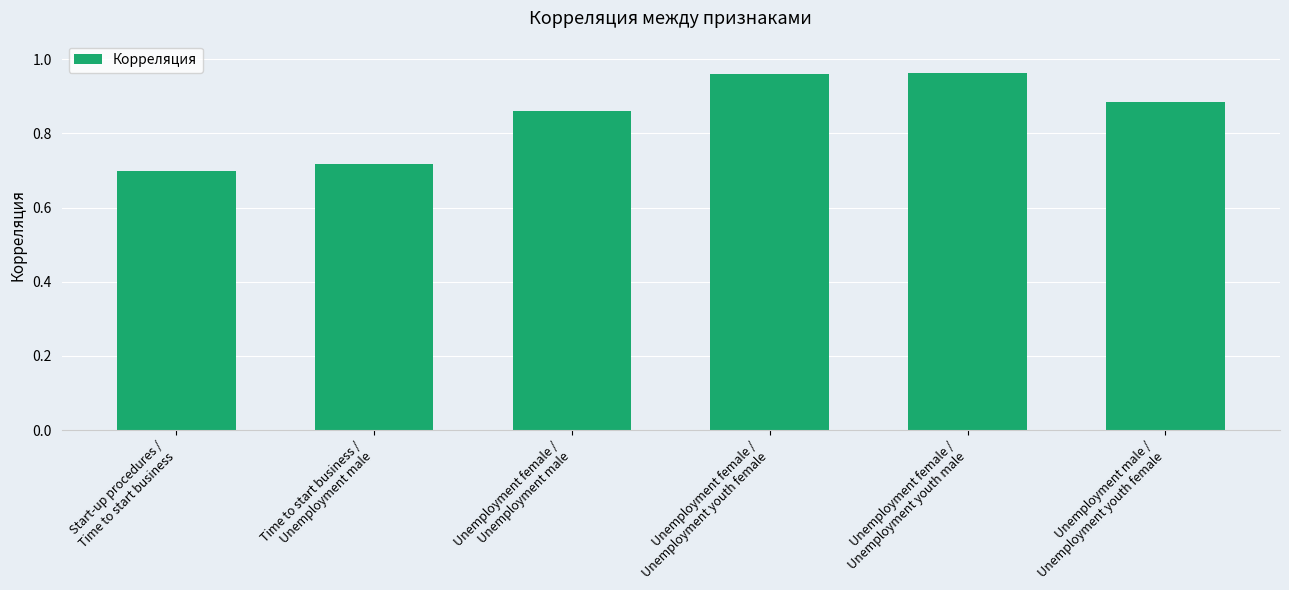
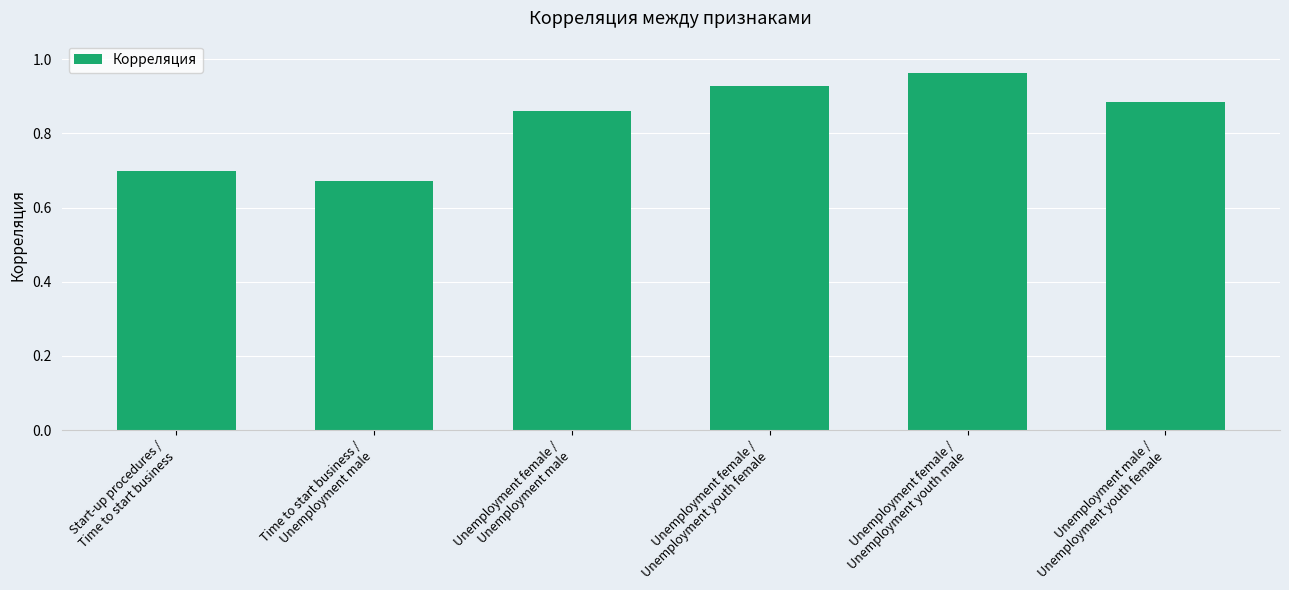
  {
    "Start-up procedures / Time to start business": 0.70,
-   "Time to start business / Unemployment male": 0.72,
+   "Time to start business / Unemployment male": 0.67,
    "Unemployment female / Unemployment male": 0.86,
-   "Unemployment female / Unemployment youth female": 0.96,
+   "Unemployment female / Unemployment youth female": 0.93,
    "Unemployment female / Unemployment youth male": 0.96,
    "Unemployment male / Unemployment youth female": 0.88
  }
